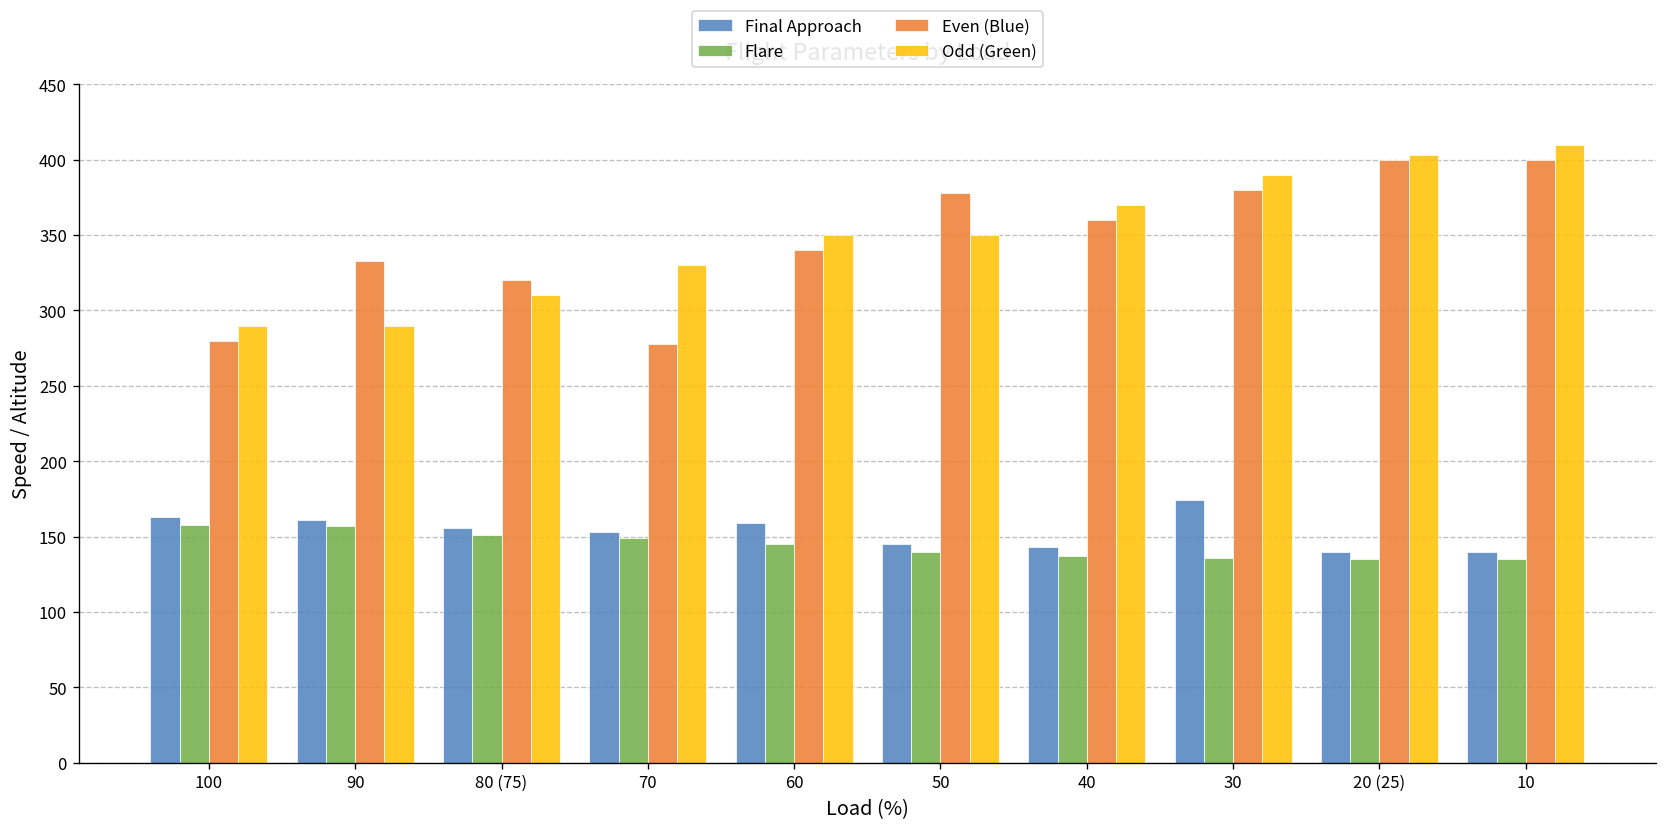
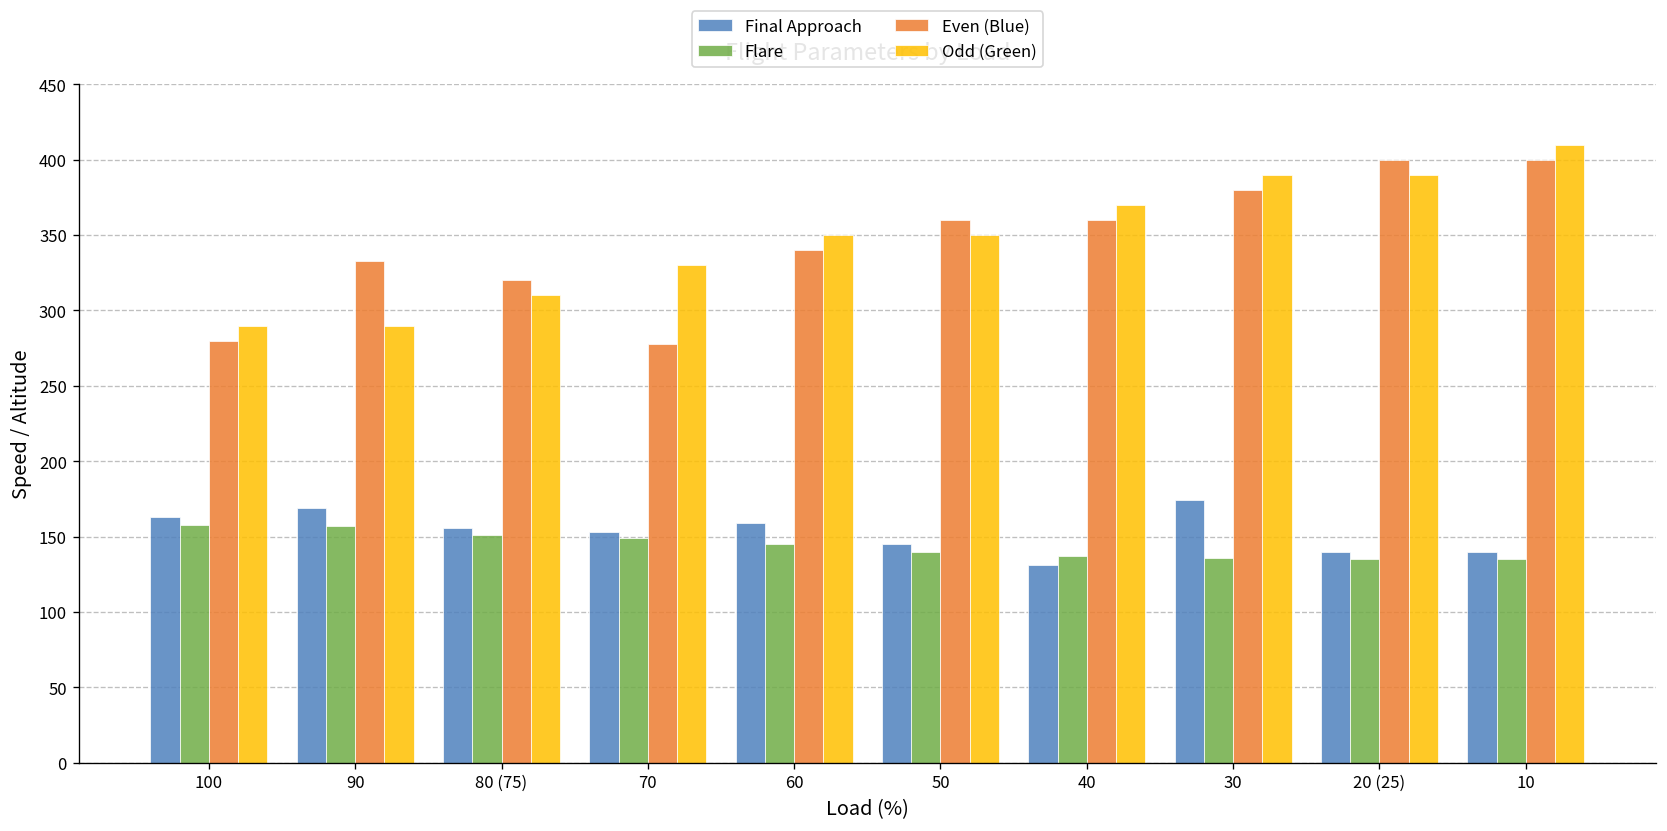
  {
    "Final Approach": {
      "100": 163,
-     "90": 161,
+     "90": 169,
      "80 (75)": 156,
      "70": 153,
      "60": 159,
      "50": 145,
-     "40": 143,
+     "40": 131,
      "30": 174,
      "20 (25)": 140,
      "10": 140
    },
    "Flare": {
      "100": 158,
      "90": 157,
      "80 (75)": 151,
      "70": 149,
      "60": 145,
      "50": 140,
      "40": 137,
      "30": 136,
      "20 (25)": 135,
      "10": 135
    },
    "Even (Blue)": {
      "100": 280,
      "90": 333,
      "80 (75)": 320,
      "70": 278,
      "60": 340,
-     "50": 378,
+     "50": 360,
      "40": 360,
      "30": 380,
      "20 (25)": 400,
      "10": 400
    },
    "Odd (Green)": {
      "100": 290,
      "90": 290,
      "80 (75)": 310,
      "70": 330,
      "60": 350,
      "50": 350,
      "40": 370,
      "30": 390,
-     "20 (25)": 403,
+     "20 (25)": 390,
      "10": 410
    }
  }
